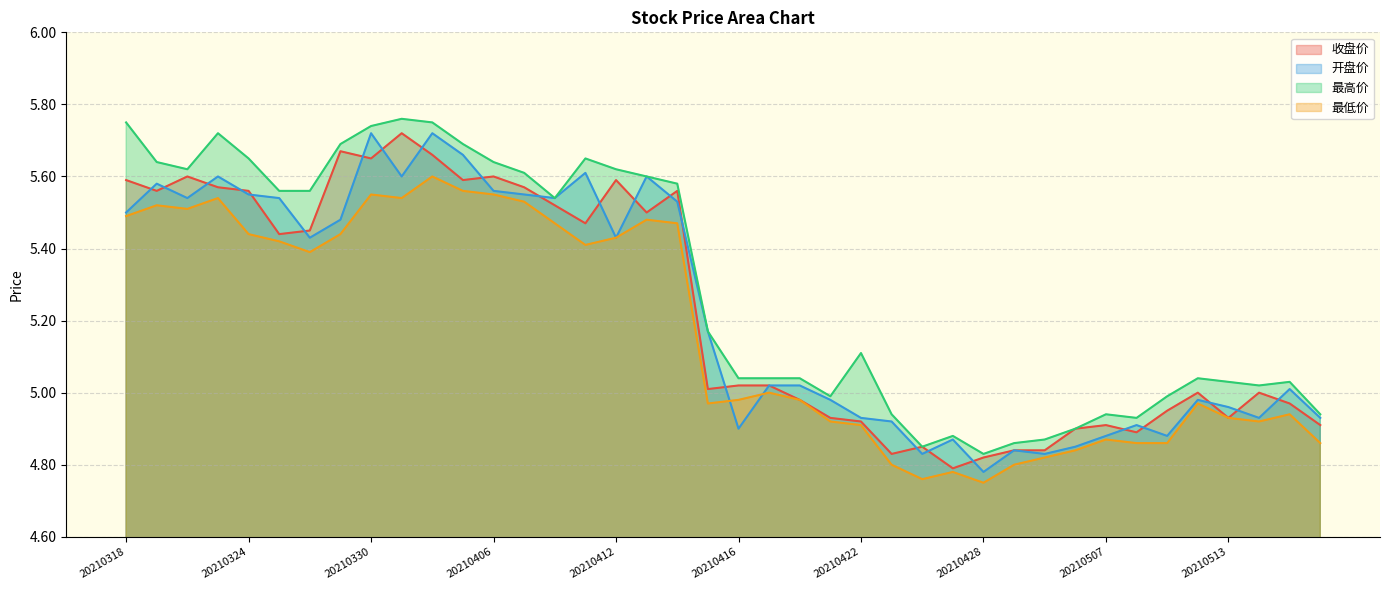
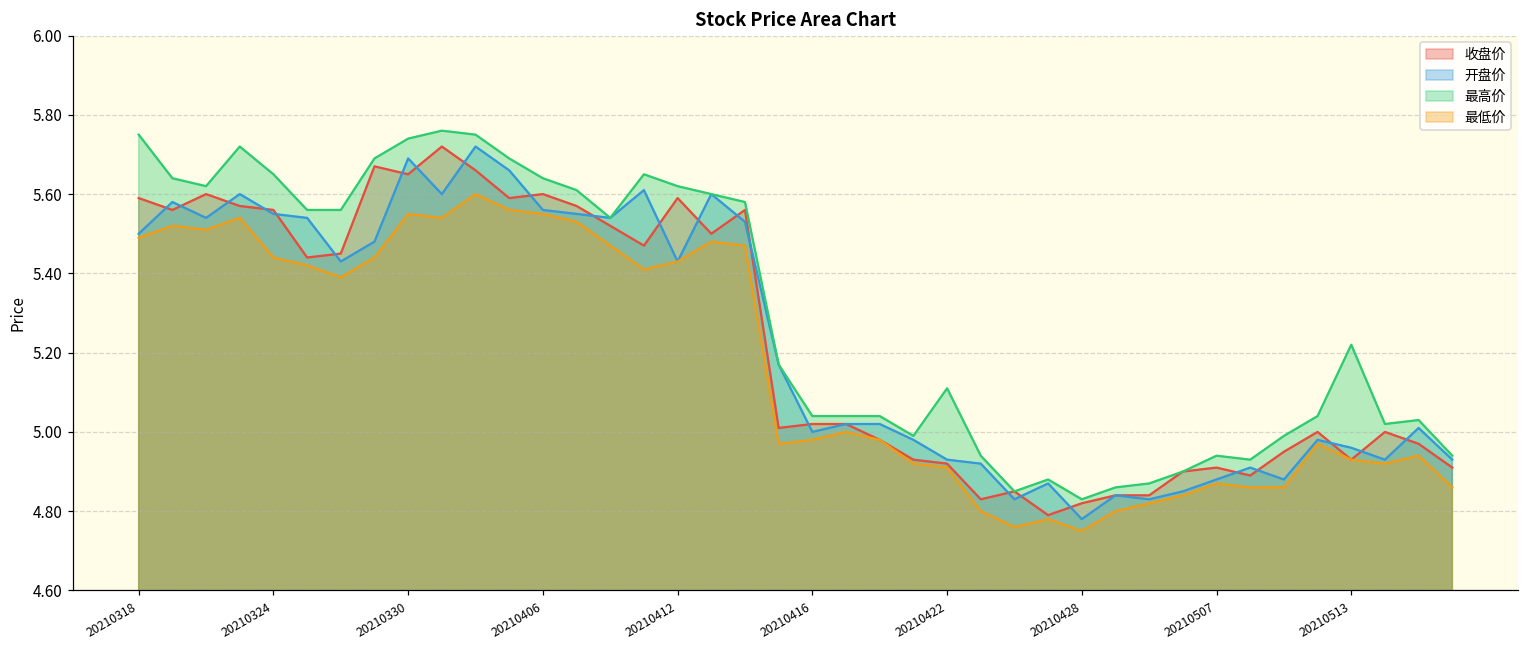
  {
    "开盘价": {
      "20210318": 5.50,
      "20210324": 5.55,
-     "20210330": 5.72,
+     "20210330": 5.69,
      "20210406": 5.56,
-     "20210416": 4.9,
+     "20210416": 5.0,
      "20210422": 4.93,
      "20210428": 4.78,
      "20210507": 4.88,
      "20210513": 4.96
    },
    "最高价": {
      "20210318": 5.75,
      "20210324": 5.65,
      "20210330": 5.74,
      "20210406": 5.64,
      "20210412": 5.62,
      "20210416": 5.04,
      "20210422": 5.11,
      "20210428": 4.83,
      "20210507": 4.94,
-     "20210513": 5.03
+     "20210513": 5.22
    }
  }
